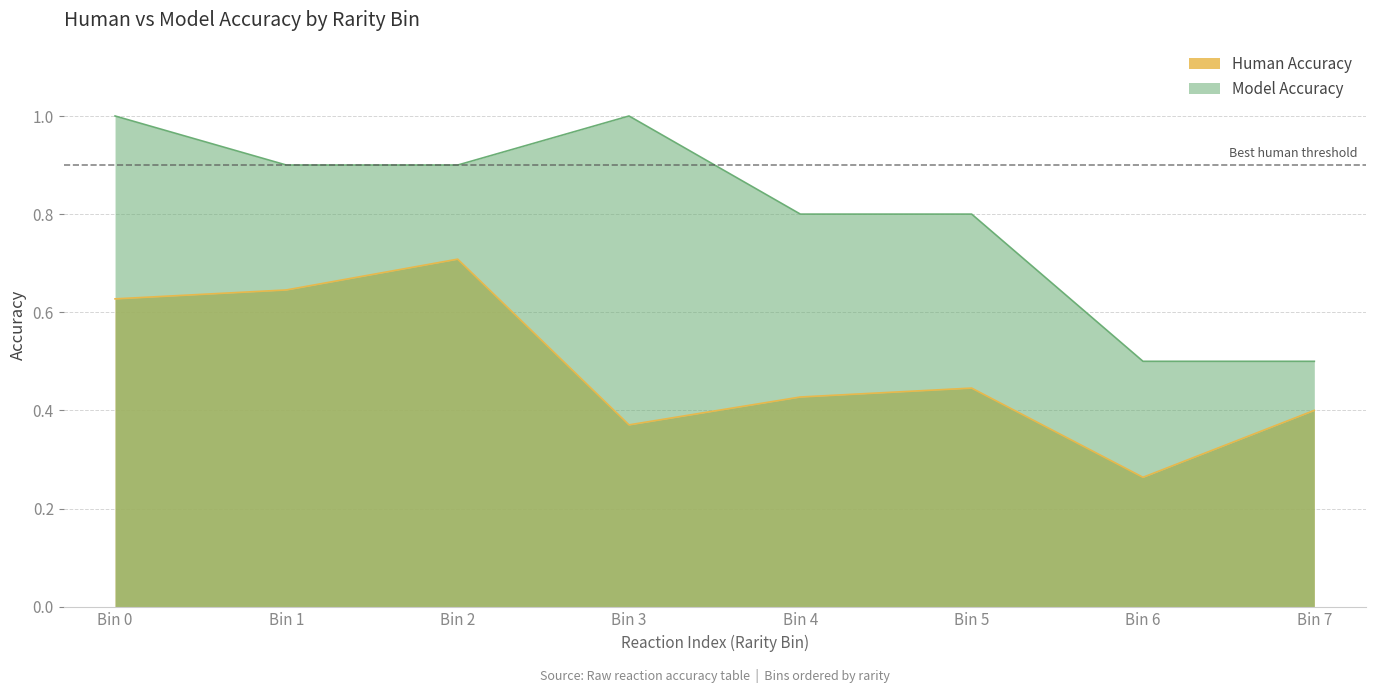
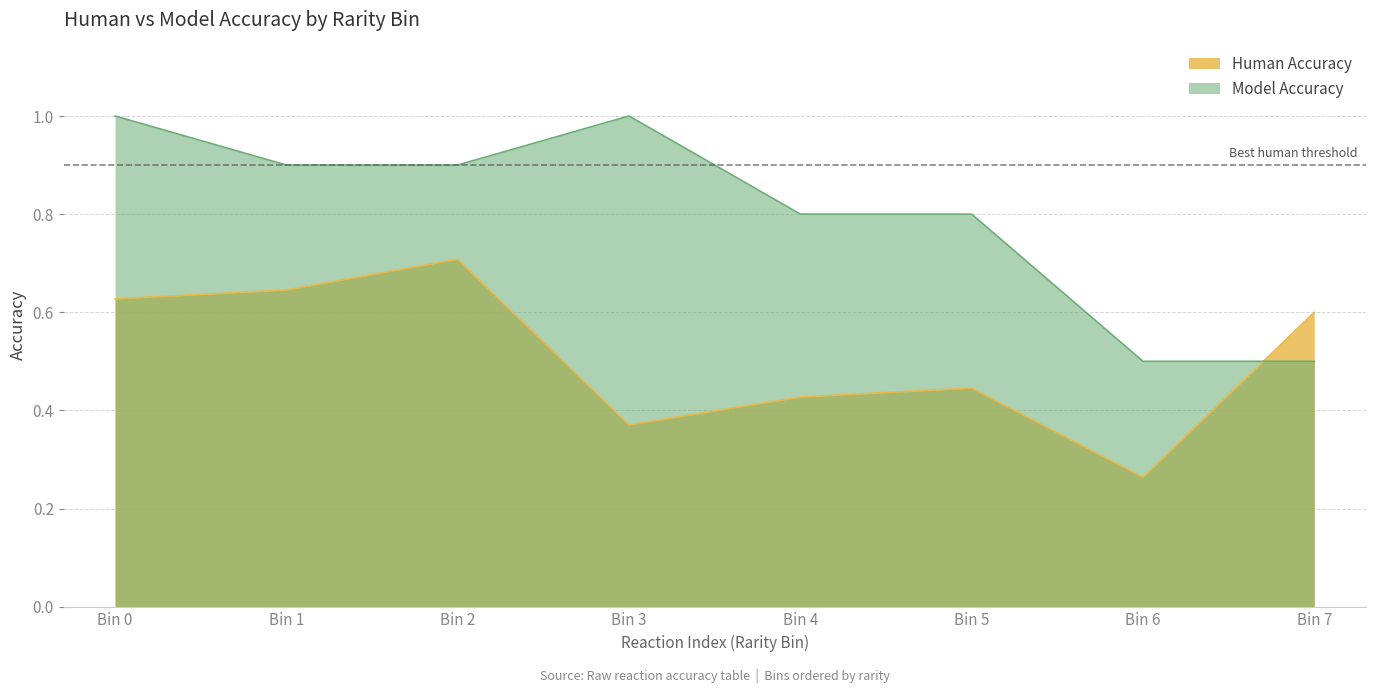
  {
    "Human Accuracy": {
      "Bin 0": 0.63,
      "Bin 1": 0.65,
      "Bin 2": 0.71,
      "Bin 3": 0.37,
      "Bin 4": 0.43,
      "Bin 5": 0.45,
      "Bin 6": 0.26,
-     "Bin 7": 0.4
+     "Bin 7": 0.6
    },
    "Model Accuracy": {
      "Bin 0": 1.0,
      "Bin 1": 0.9,
      "Bin 2": 0.9,
      "Bin 3": 1.0,
      "Bin 4": 0.8,
      "Bin 5": 0.8,
      "Bin 6": 0.5,
      "Bin 7": 0.5
    }
  }
